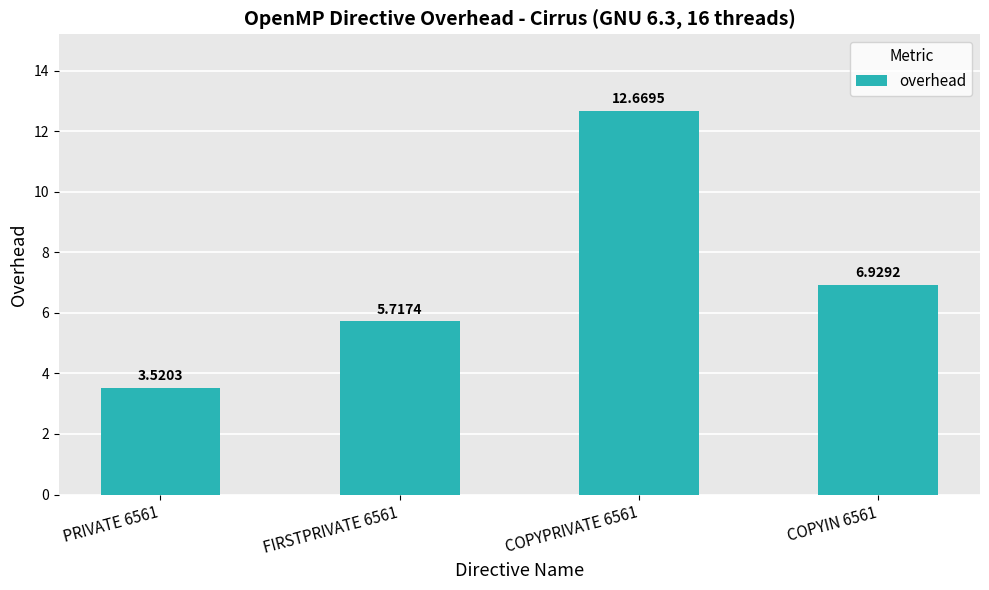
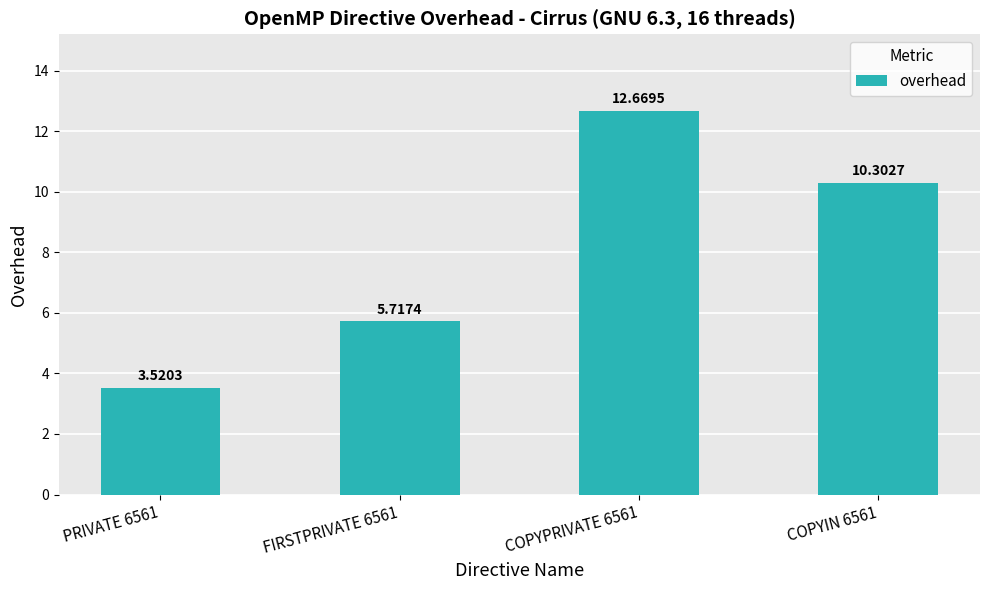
  {
    "PRIVATE 6561": 3.5203,
    "FIRSTPRIVATE 6561": 5.7174,
    "COPYPRIVATE 6561": 12.6695,
-   "COPYIN 6561": 6.9292
+   "COPYIN 6561": 10.3027
  }
